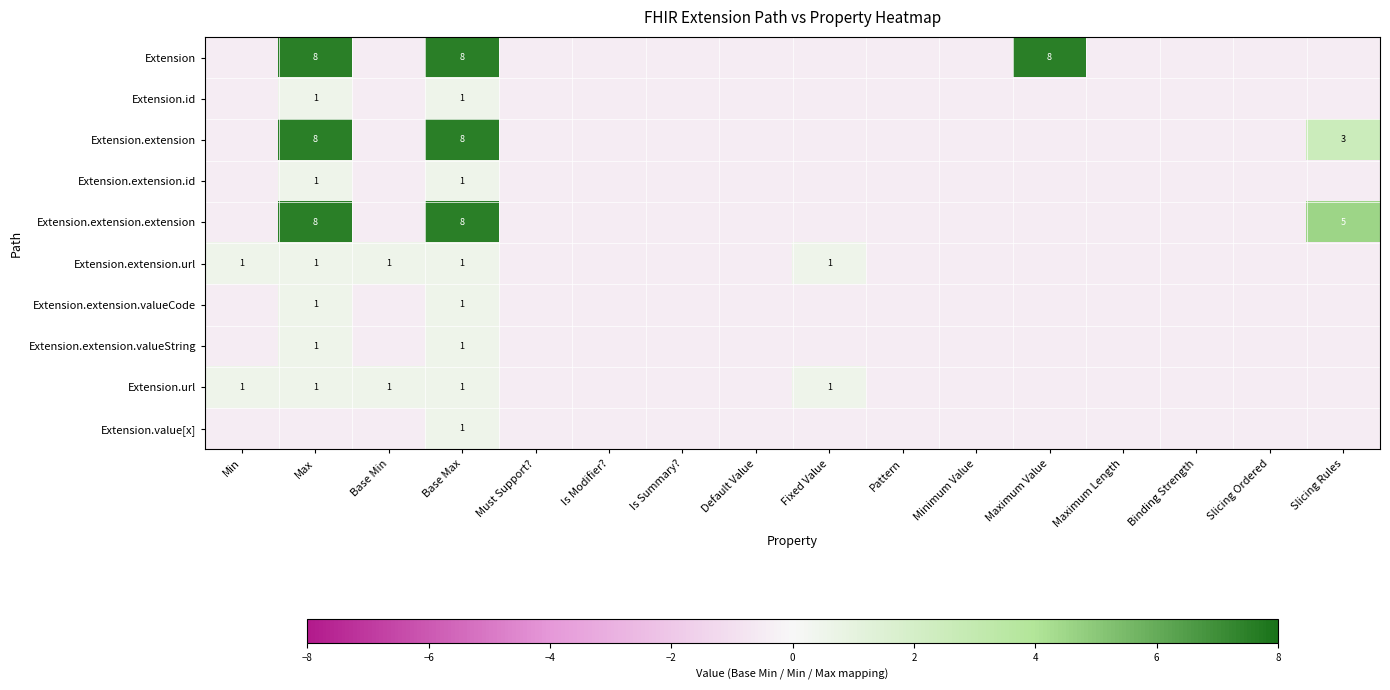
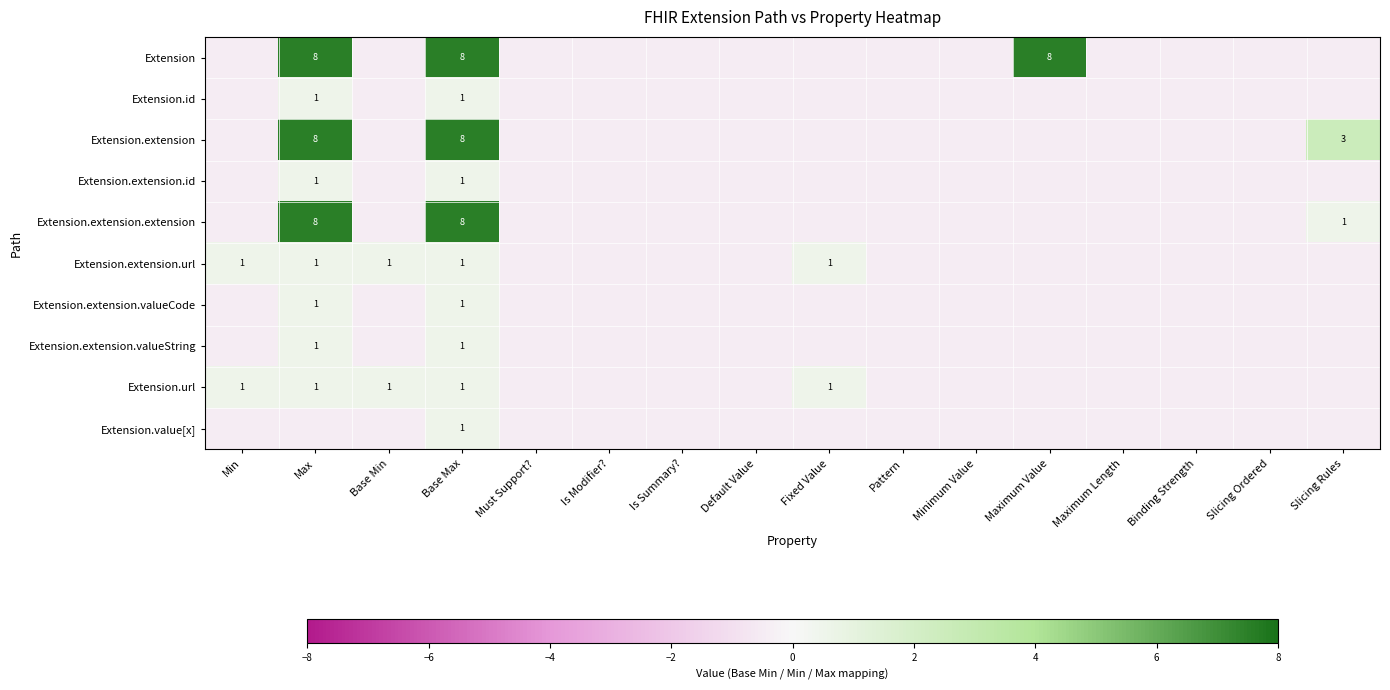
  {
    "Extension": {
      "Max": 8,
      "Base Max": 8,
      "Maximum Value": 8
    },
    "Extension.id": {
      "Max": 1,
      "Base Max": 1
    },
    "Extension.extension": {
      "Max": 8,
      "Base Max": 8,
      "Slicing Rules": 3
    },
    "Extension.extension.id": {
      "Max": 1,
      "Base Max": 1
    },
    "Extension.extension.extension": {
      "Max": 8,
      "Base Max": 8,
-     "Slicing Rules": 5
+     "Slicing Rules": 1
    },
    "Extension.extension.url": {
      "Min": 1,
      "Max": 1,
      "Base Min": 1,
      "Base Max": 1,
      "Fixed Value": 1
    },
    "Extension.extension.valueCode": {
      "Max": 1,
      "Base Max": 1
    },
    "Extension.extension.valueString": {
      "Max": 1,
      "Base Max": 1
    },
    "Extension.url": {
      "Min": 1,
      "Max": 1,
      "Base Min": 1,
      "Base Max": 1,
      "Fixed Value": 1
    },
    "Extension.value[x]": {
      "Base Max": 1
    }
  }
